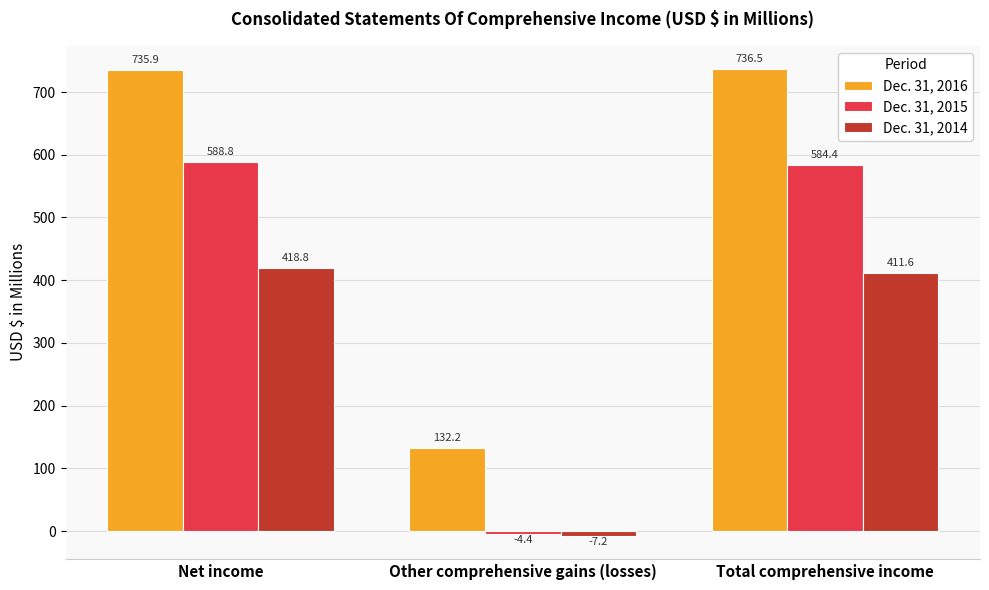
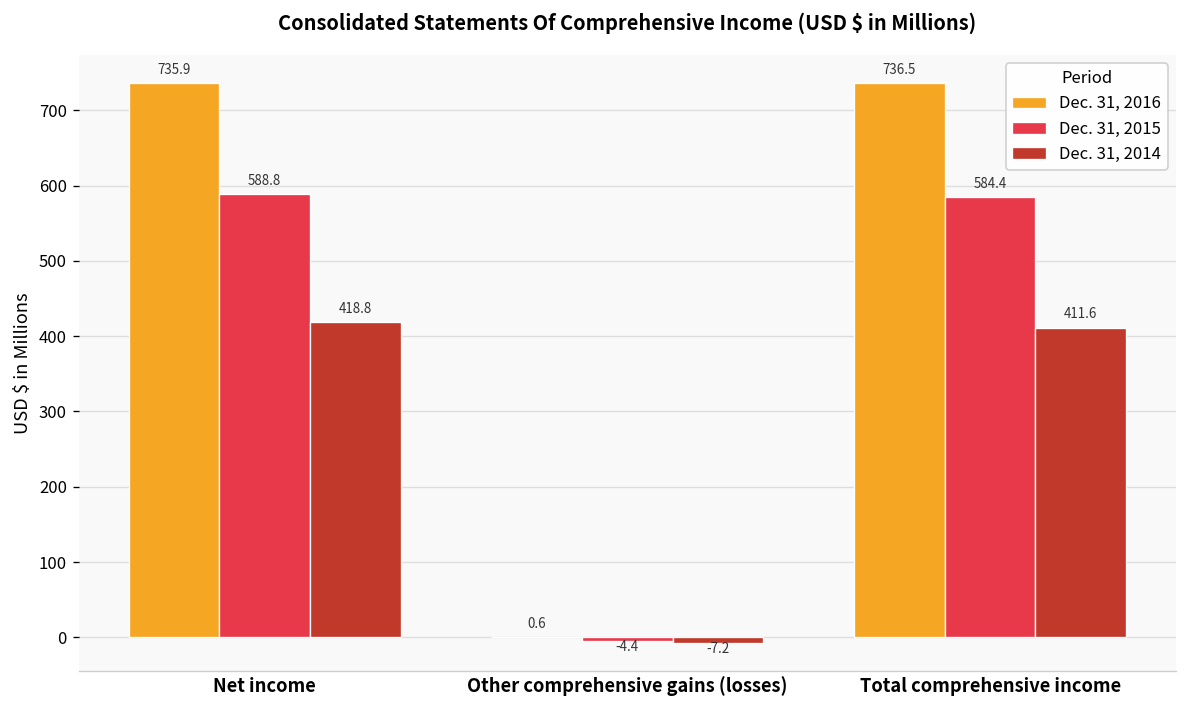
  {
    "Dec. 31, 2016": {
      "Net income": 735.9,
-     "Other comprehensive gains (losses)": 132.2,
+     "Other comprehensive gains (losses)": 0.6,
      "Total comprehensive income": 736.5
    }
  }
